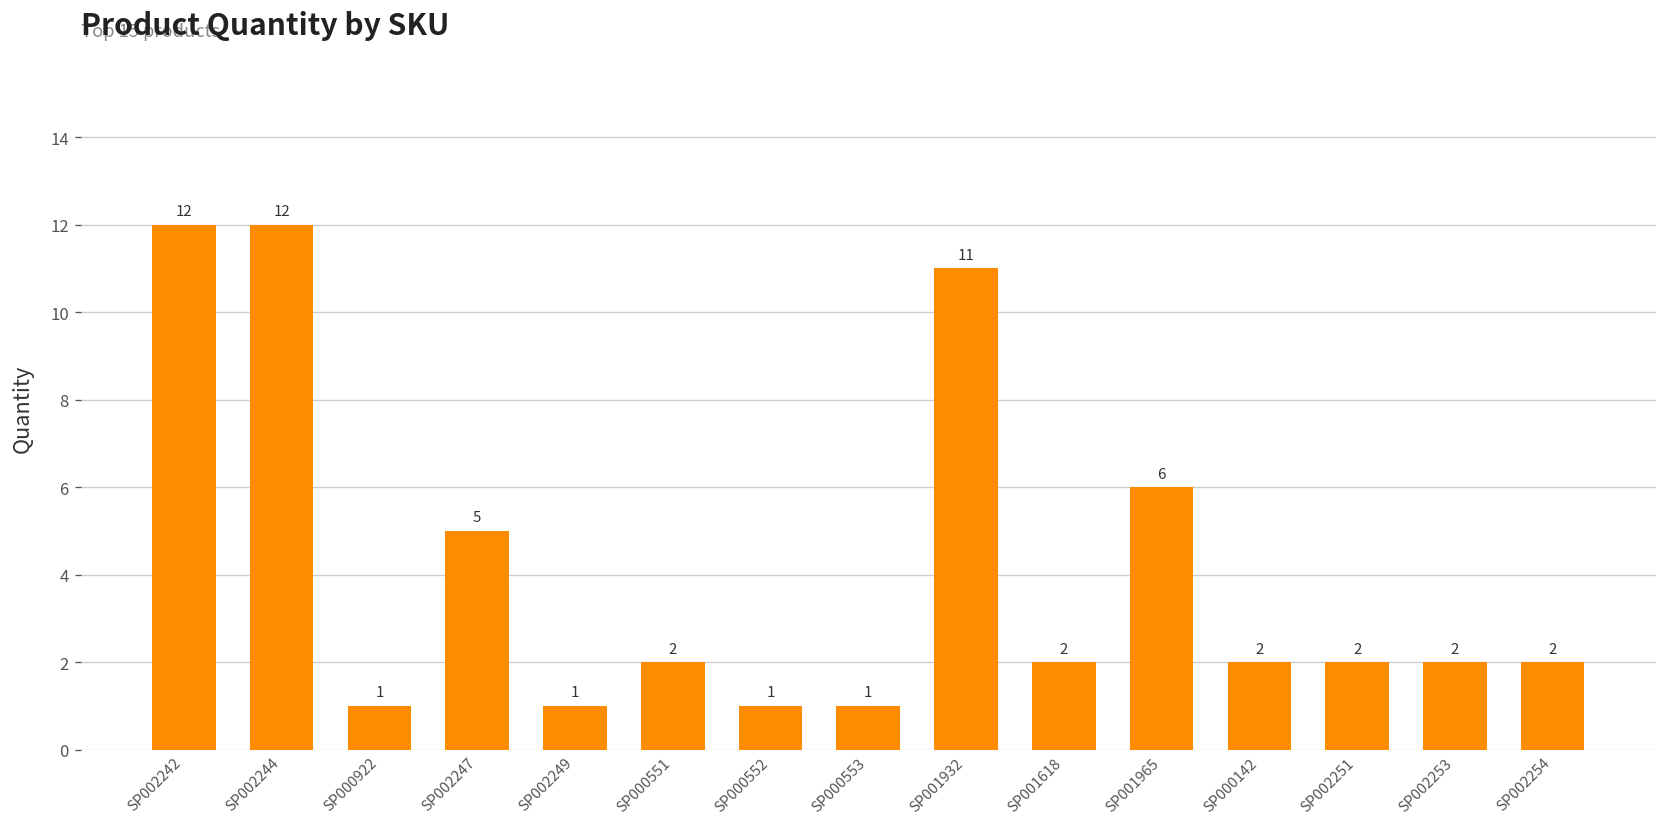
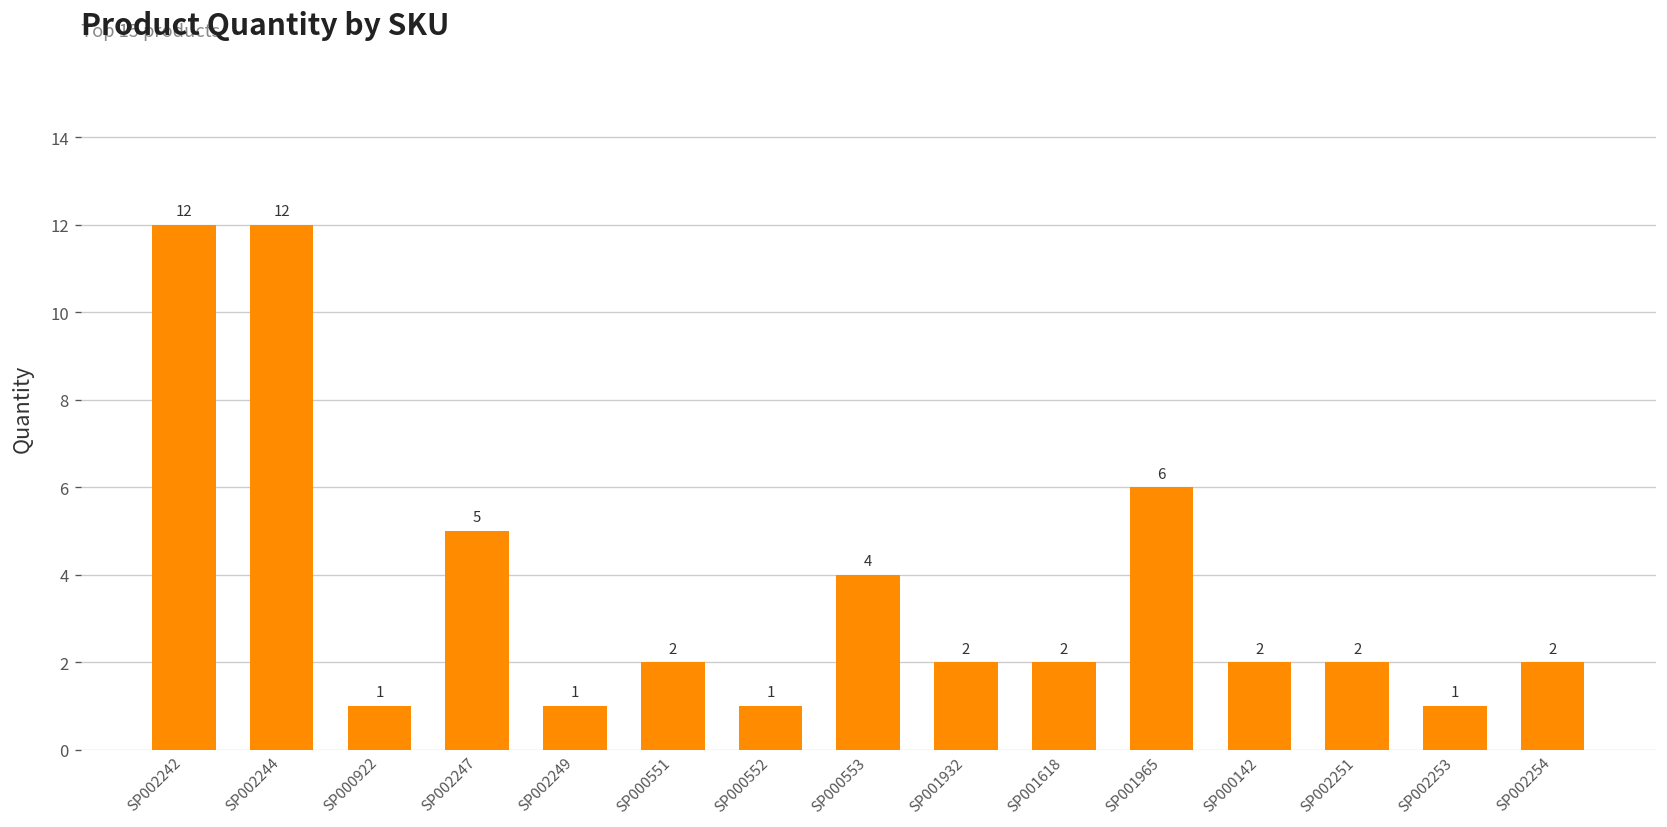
  {
    "SP002242": 12,
    "SP002244": 12,
    "SP000922": 1,
    "SP002247": 5,
    "SP002249": 1,
    "SP000551": 2,
    "SP000552": 1,
-   "SP000553": 1,
-   "SP001932": 11,
+   "SP000553": 4,
+   "SP001932": 2,
    "SP001618": 2,
    "SP001965": 6,
    "SP000142": 2,
    "SP002251": 2,
-   "SP002253": 2,
+   "SP002253": 1,
    "SP002254": 2
  }
